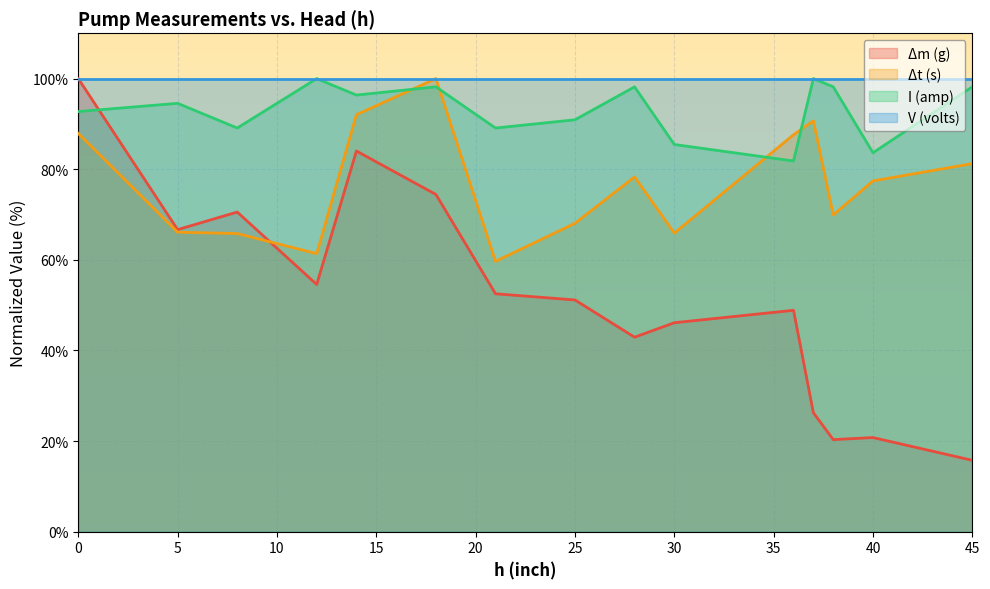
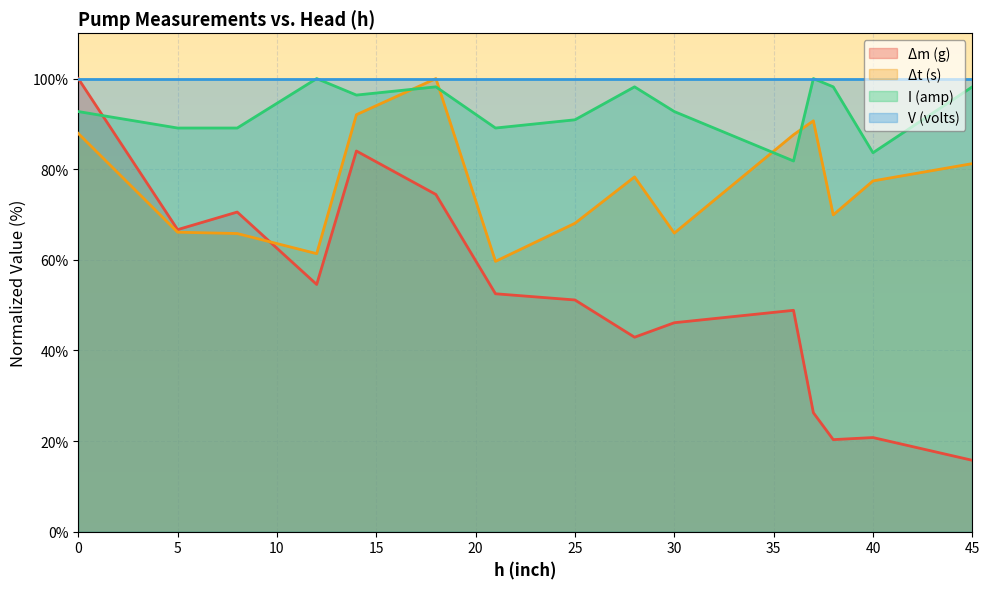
  {
    "I (amp)": {
      "0": "93%",
-     "5": "95%",
+     "5": "89%",
      "25": "91%",
-     "30": "85%",
+     "30": "93%",
      "40": "84%",
      "45": "98%"
    },
    "V (volts)": {
      "5": "100%",
      "25": "100%",
      "30": "100%",
      "45": "100%"
    }
  }
